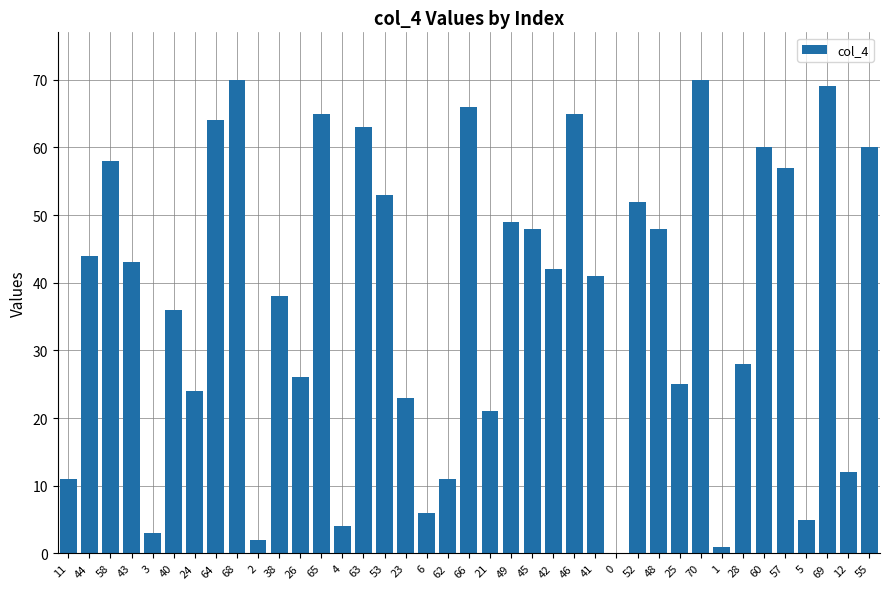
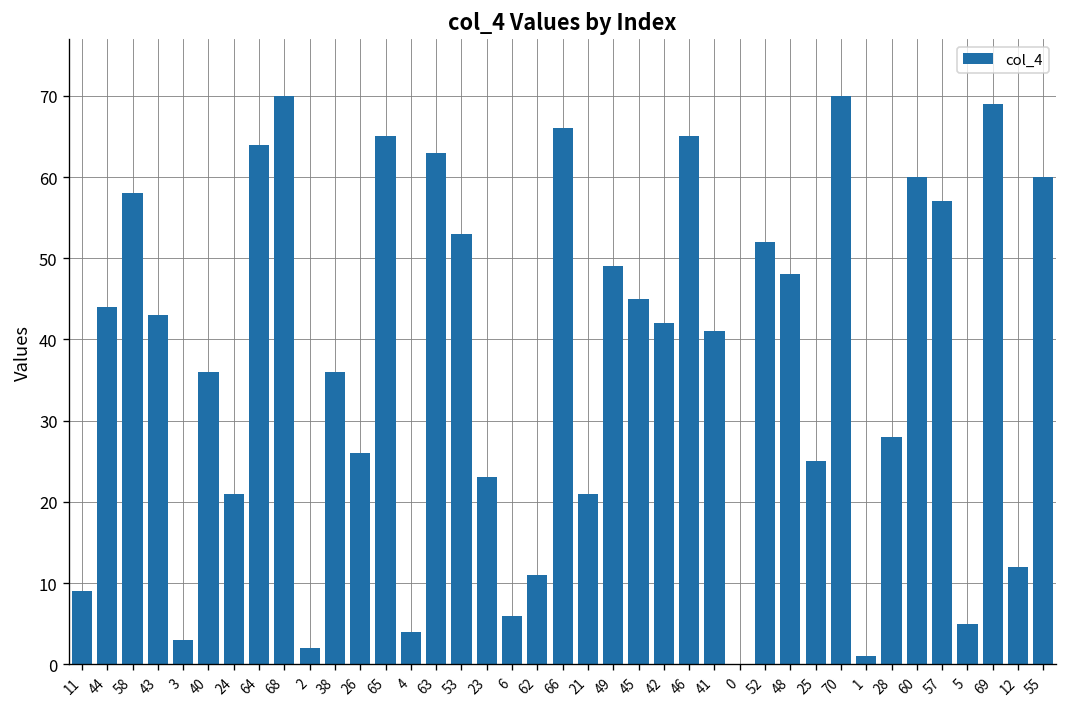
  {
-   "11": 11,
+   "11": 9,
    "44": 44,
    "58": 58,
    "43": 43,
    "3": 3,
    "40": 36,
-   "24": 24,
+   "24": 21,
    "64": 64,
    "68": 70,
    "2": 2,
-   "38": 38,
+   "38": 36,
    "26": 26,
    "65": 65,
    "4": 4,
    "63": 63,
    "53": 53,
    "23": 23,
    "6": 6,
    "62": 11,
    "66": 66,
    "21": 21,
    "49": 49,
-   "45": 48,
+   "45": 45,
    "42": 42,
    "46": 65,
    "41": 41,
    "0": 0,
    "52": 52,
    "48": 48,
    "25": 25,
    "70": 70,
    "1": 1,
    "28": 28,
    "60": 60,
    "57": 57,
    "5": 5,
    "69": 69,
    "12": 12,
    "55": 60
  }
